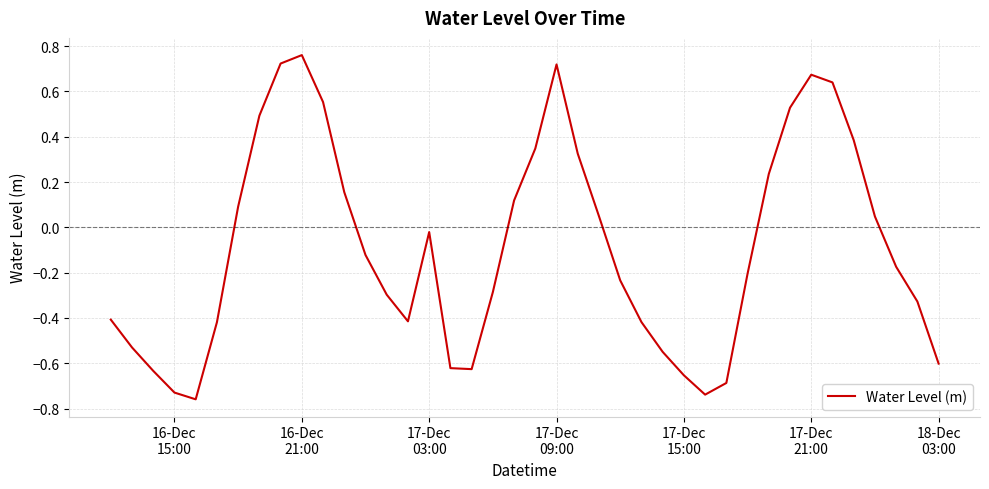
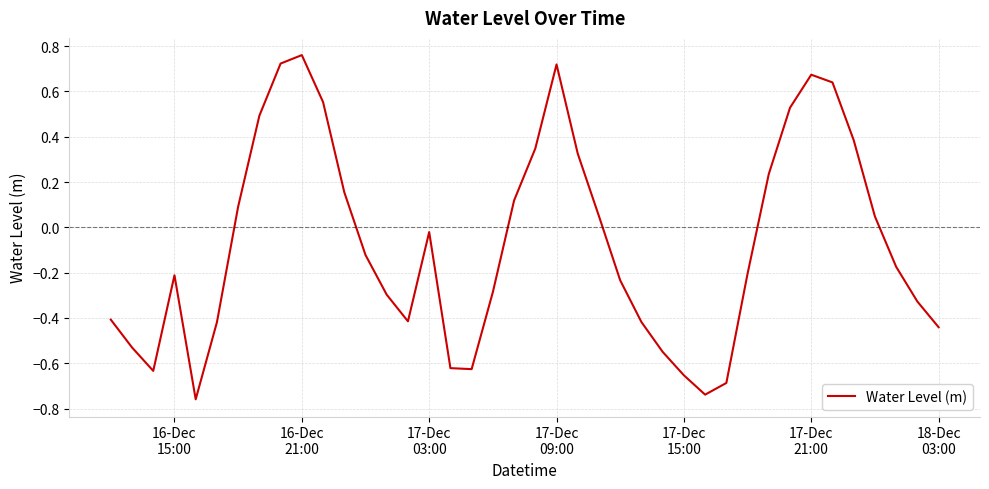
  {
-   "16-Dec 15:00": -0.73,
+   "16-Dec 15:00": -0.21,
    "16-Dec 21:00": 0.76,
    "17-Dec 03:00": -0.02,
    "17-Dec 09:00": 0.72,
    "17-Dec 15:00": -0.65,
    "17-Dec 21:00": 0.67,
-   "18-Dec 03:00": -0.60
+   "18-Dec 03:00": -0.44
  }
